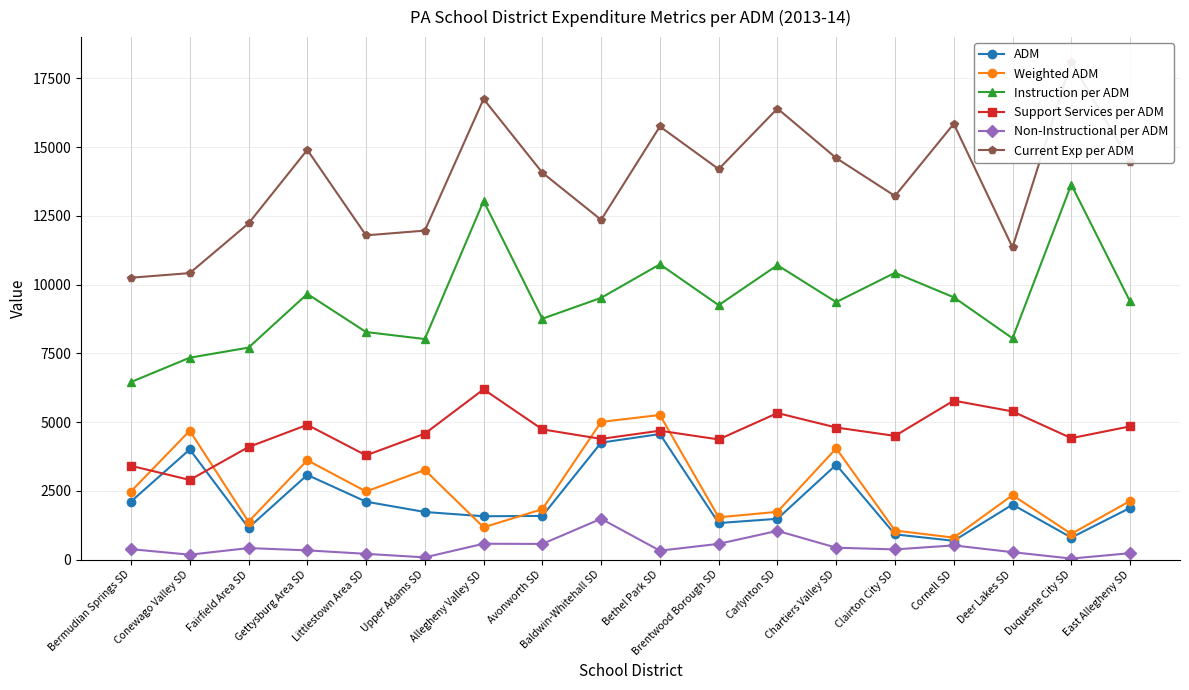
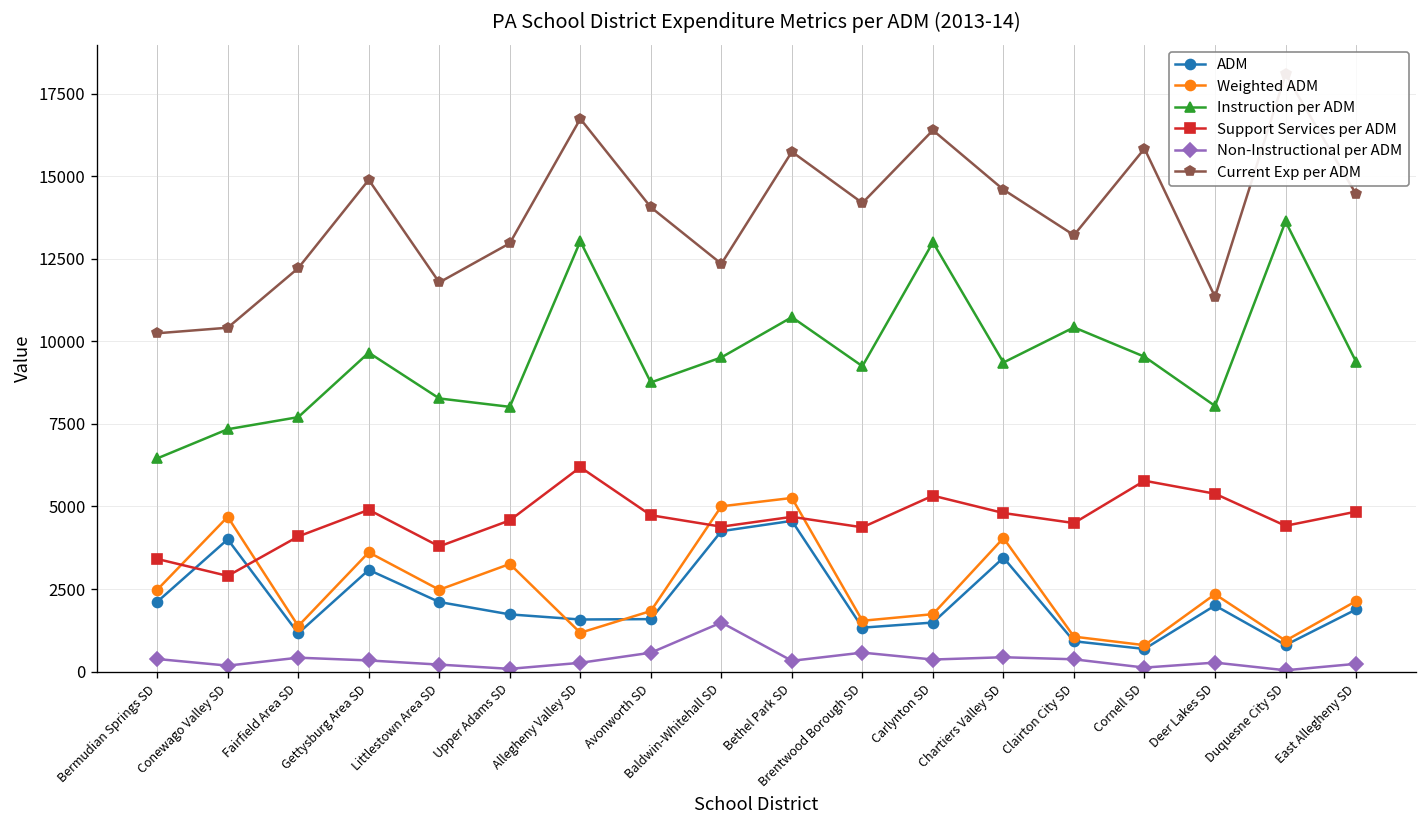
  {
    "ADM": {
      "Bermudian Springs SD": 2100,
      "Conewago Valley SD": 4000,
      "Fairfield Area SD": 1200,
      "Gettysburg Area SD": 3100,
      "Littlestown Area SD": 2100,
      "Upper Adams SD": 1700,
      "Allegheny Valley SD": 1600,
      "Avonworth SD": 1600,
      "Baldwin-Whitehall SD": 4300,
      "Bethel Park SD": 4600,
      "Brentwood Borough SD": 1300,
      "Carlynton SD": 1500,
      "Chartiers Valley SD": 3400,
      "Clairton City SD": 900,
      "Cornell SD": 700,
      "Deer Lakes SD": 2000,
      "Duquesne City SD": 800,
      "East Allegheny SD": 1900
    },
    "Weighted ADM": {
      "Bermudian Springs SD": 2500,
      "Conewago Valley SD": 4700,
      "Fairfield Area SD": 1400,
      "Gettysburg Area SD": 3600,
      "Littlestown Area SD": 2500,
      "Upper Adams SD": 3300,
      "Allegheny Valley SD": 1200,
      "Avonworth SD": 1800,
      "Baldwin-Whitehall SD": 5000,
      "Bethel Park SD": 5300,
      "Brentwood Borough SD": 1500,
      "Carlynton SD": 1700,
      "Chartiers Valley SD": 4000,
      "Clairton City SD": 1100,
      "Cornell SD": 800,
      "Deer Lakes SD": 2300,
      "Duquesne City SD": 900,
      "East Allegheny SD": 2100
    },
    "Instruction per ADM": {
      "Bermudian Springs SD": 6500,
      "Conewago Valley SD": 7300,
      "Fairfield Area SD": 7700,
      "Gettysburg Area SD": 9700,
      "Littlestown Area SD": 8300,
      "Upper Adams SD": 8000,
      "Allegheny Valley SD": 13000,
      "Avonworth SD": 8800,
      "Baldwin-Whitehall SD": 9500,
      "Bethel Park SD": 10700,
      "Brentwood Borough SD": 9300,
-     "Carlynton SD": 10700,
+     "Carlynton SD": 13000,
      "Chartiers Valley SD": 9400,
      "Clairton City SD": 10400,
      "Cornell SD": 9500,
      "Deer Lakes SD": 8000,
      "Duquesne City SD": 13600,
      "East Allegheny SD": 9400
    },
    "Support Services per ADM": {
      "Bermudian Springs SD": 3400,
      "Conewago Valley SD": 2900,
      "Fairfield Area SD": 4100,
      "Gettysburg Area SD": 4900,
      "Littlestown Area SD": 3800,
      "Upper Adams SD": 4600,
      "Allegheny Valley SD": 6200,
      "Avonworth SD": 4700,
      "Baldwin-Whitehall SD": 4400,
      "Bethel Park SD": 4700,
      "Brentwood Borough SD": 4400,
      "Carlynton SD": 5300,
      "Chartiers Valley SD": 4800,
      "Clairton City SD": 4500,
      "Cornell SD": 5800,
      "Deer Lakes SD": 5400,
      "Duquesne City SD": 4400,
      "East Allegheny SD": 4800
    },
    "Non-Instructional per ADM": {
      "Bermudian Springs SD": 400,
      "Conewago Valley SD": 200,
      "Fairfield Area SD": 400,
      "Gettysburg Area SD": 300,
      "Littlestown Area SD": 200,
      "Upper Adams SD": 100,
-     "Allegheny Valley SD": 600,
+     "Allegheny Valley SD": 300,
      "Avonworth SD": 600,
      "Baldwin-Whitehall SD": 1500,
      "Bethel Park SD": 300,
      "Brentwood Borough SD": 600,
-     "Carlynton SD": 1000,
+     "Carlynton SD": 400,
      "Chartiers Valley SD": 400,
      "Clairton City SD": 400,
-     "Cornell SD": 500,
+     "Cornell SD": 100,
      "Deer Lakes SD": 300,
      "Duquesne City SD": 0,
      "East Allegheny SD": 200
    },
    "Current Exp per ADM": {
      "Bermudian Springs SD": 10200,
      "Conewago Valley SD": 10400,
      "Fairfield Area SD": 12200,
      "Gettysburg Area SD": 14900,
      "Littlestown Area SD": 11800,
-     "Upper Adams SD": 12000,
+     "Upper Adams SD": 13000,
      "Allegheny Valley SD": 16700,
      "Avonworth SD": 14100,
      "Baldwin-Whitehall SD": 12400,
      "Bethel Park SD": 15700,
      "Brentwood Borough SD": 14200,
      "Carlynton SD": 16400,
      "Chartiers Valley SD": 14600,
      "Clairton City SD": 13200,
      "Cornell SD": 15800,
      "Deer Lakes SD": 11400
    }
  }
